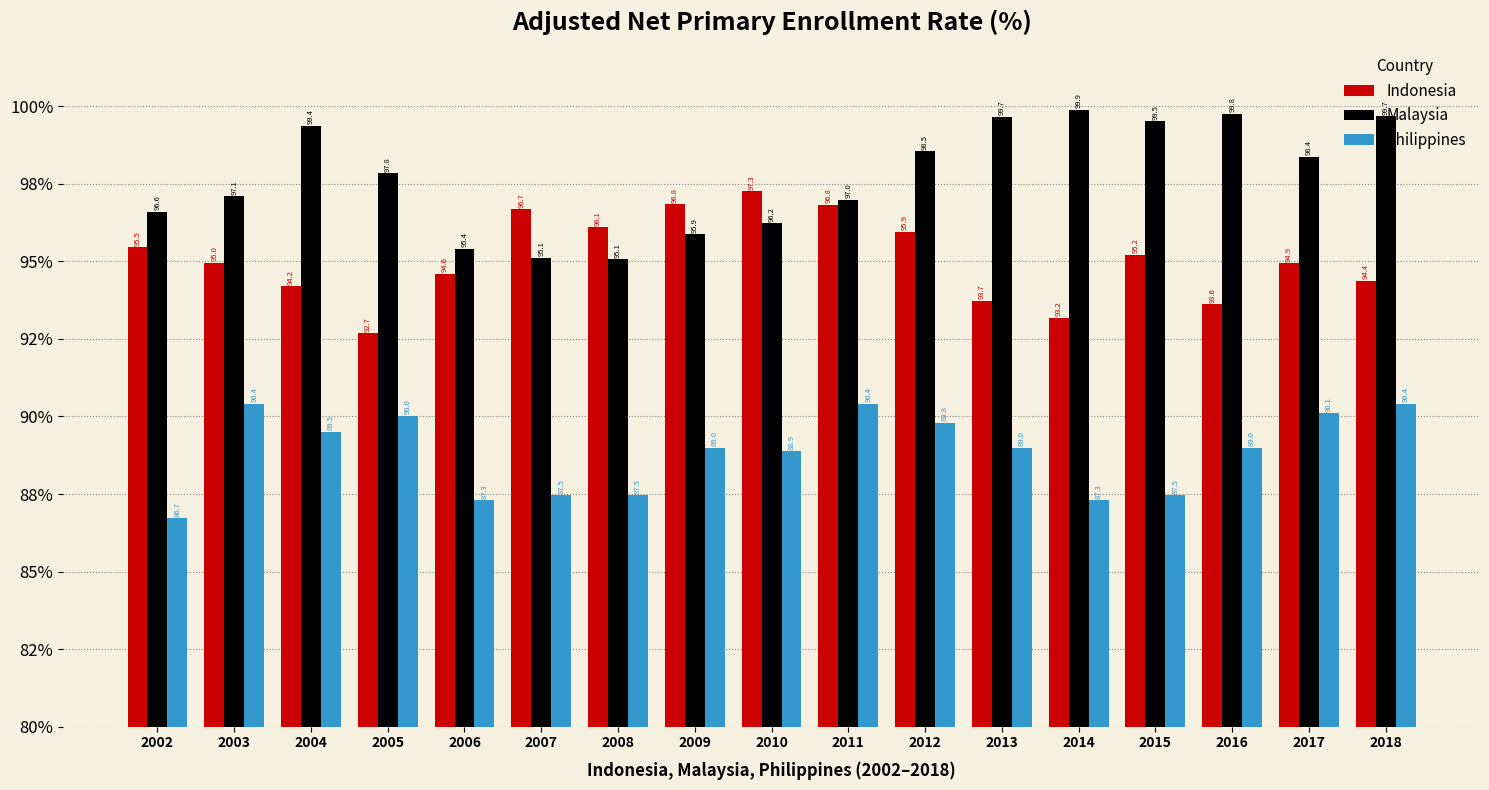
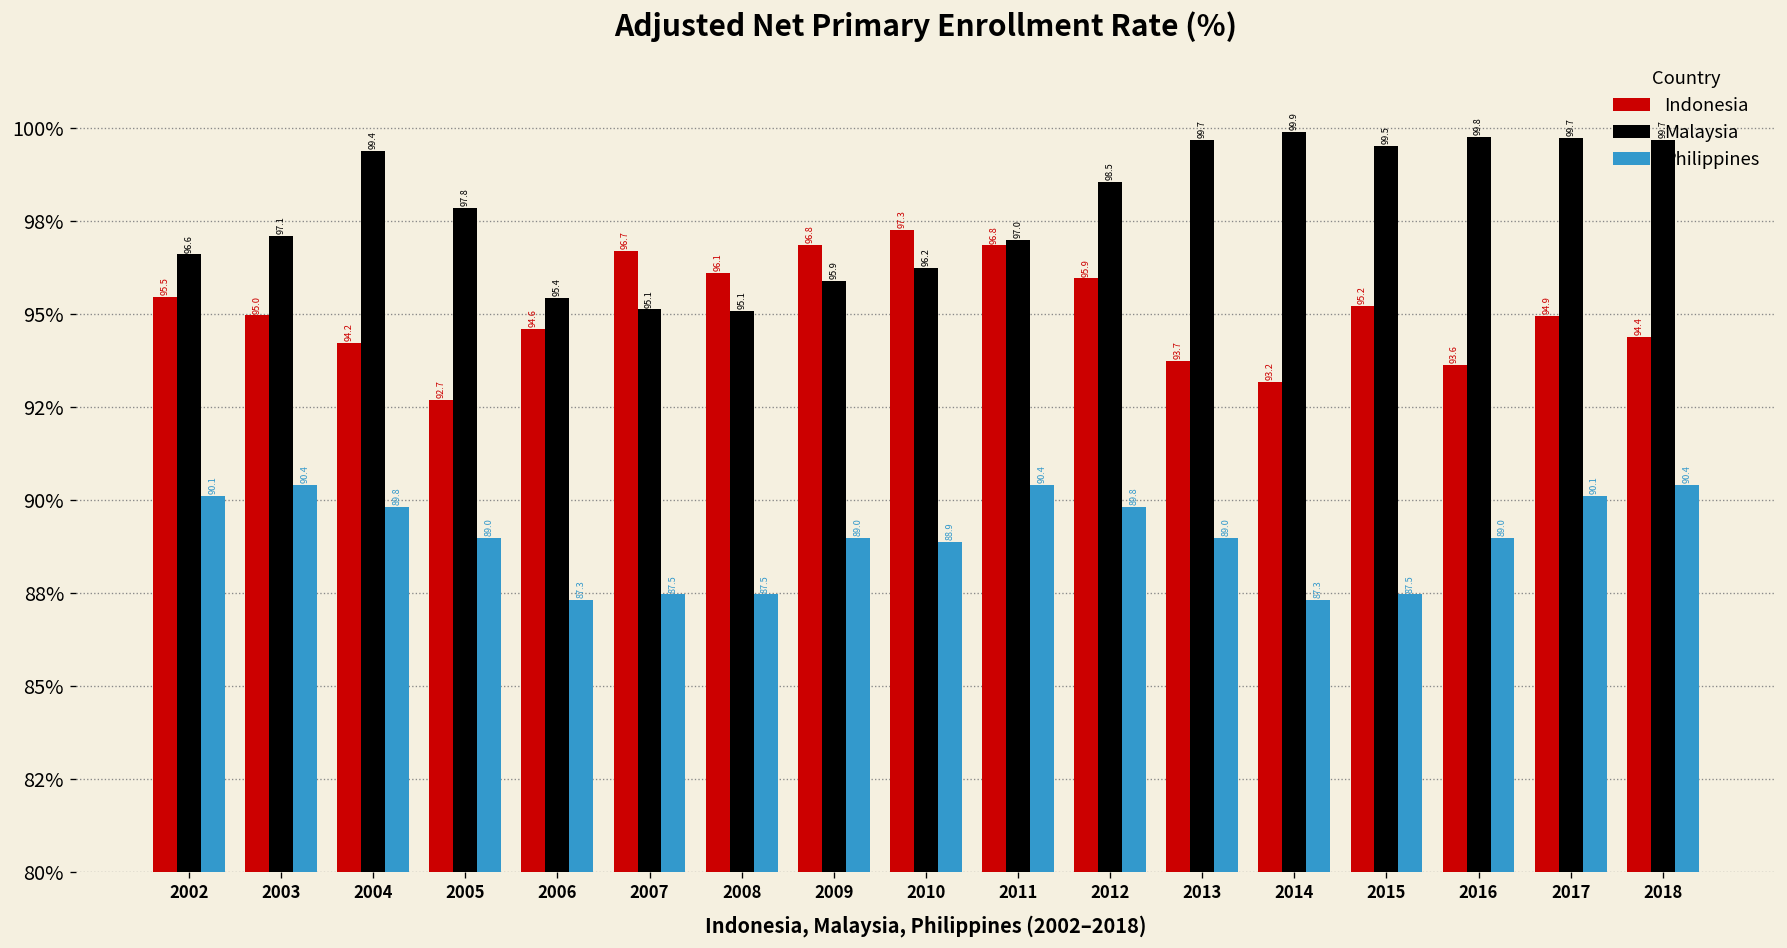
  {
    "Indonesia": {
      "2002": 95.5,
      "2003": 95.0,
      "2004": 94.2,
      "2005": 92.7,
      "2006": 94.6,
      "2007": 96.7,
      "2008": 96.1,
      "2009": 96.8,
      "2010": 97.3,
      "2011": 96.8,
      "2012": 95.9,
      "2013": 93.7,
      "2014": 93.2,
      "2015": 95.2,
      "2016": 93.6,
      "2017": 94.9,
      "2018": 94.4
    },
    "Malaysia": {
      "2002": 96.6,
      "2003": 97.1,
      "2004": 99.4,
      "2005": 97.8,
      "2006": 95.4,
      "2007": 95.1,
      "2008": 95.1,
      "2009": 95.9,
      "2010": 96.2,
      "2011": 97.0,
      "2012": 98.5,
      "2013": 99.7,
      "2014": 99.9,
      "2015": 99.5,
      "2016": 99.8,
-     "2017": 98.4,
+     "2017": 99.7,
      "2018": 99.7
    },
    "Philippines": {
-     "2002": 86.7,
+     "2002": 90.1,
      "2003": 90.4,
-     "2004": 89.5,
-     "2005": 90.0,
+     "2004": 89.8,
+     "2005": 89.0,
      "2006": 87.3,
      "2007": 87.5,
      "2008": 87.5,
      "2009": 89.0,
      "2010": 88.9,
      "2011": 90.4,
      "2012": 89.8,
      "2013": 89.0,
      "2014": 87.3,
      "2015": 87.5,
      "2016": 89.0,
      "2017": 90.1,
      "2018": 90.4
    }
  }
